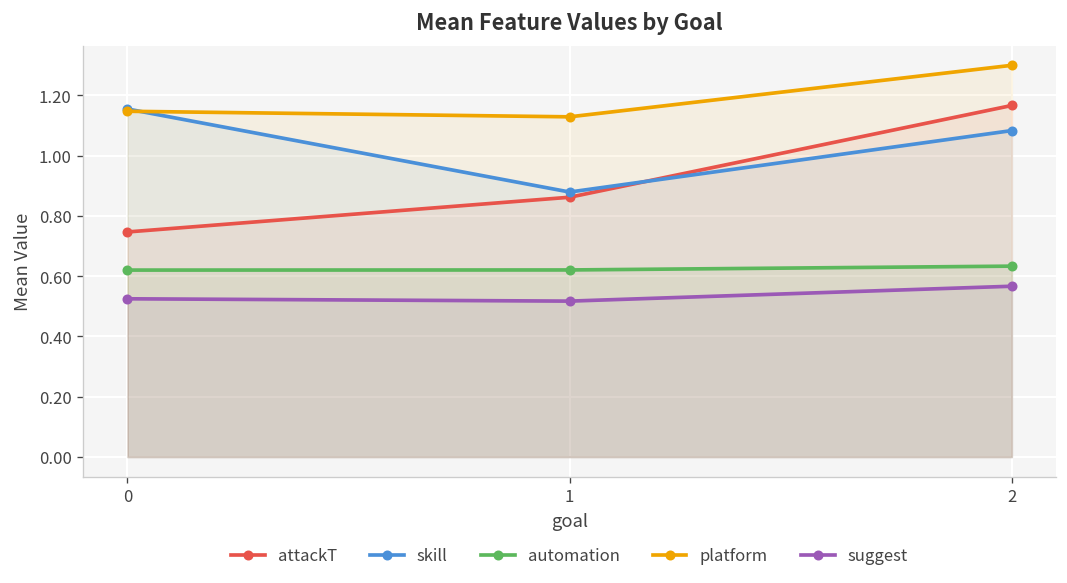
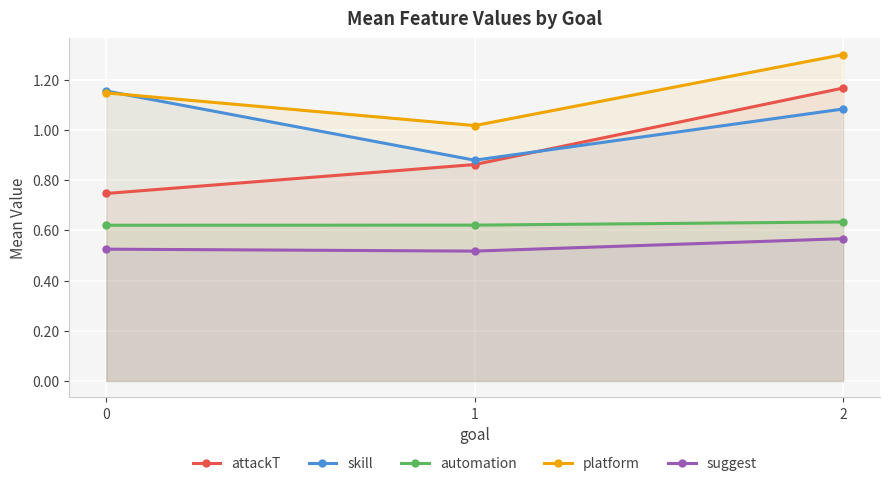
  {
    "attackT": {
      "0": 0.75,
      "1": 0.86,
      "2": 1.17
    },
    "skill": {
      "1": 0.88,
      "2": 1.08
    },
    "automation": {
      "0": 0.62,
      "1": 0.62,
      "2": 0.63
    },
    "platform": {
-     "1": 1.13,
+     "1": 1.02,
      "2": 1.30
    },
    "suggest": {
      "0": 0.52,
      "1": 0.52,
      "2": 0.57
    }
  }
